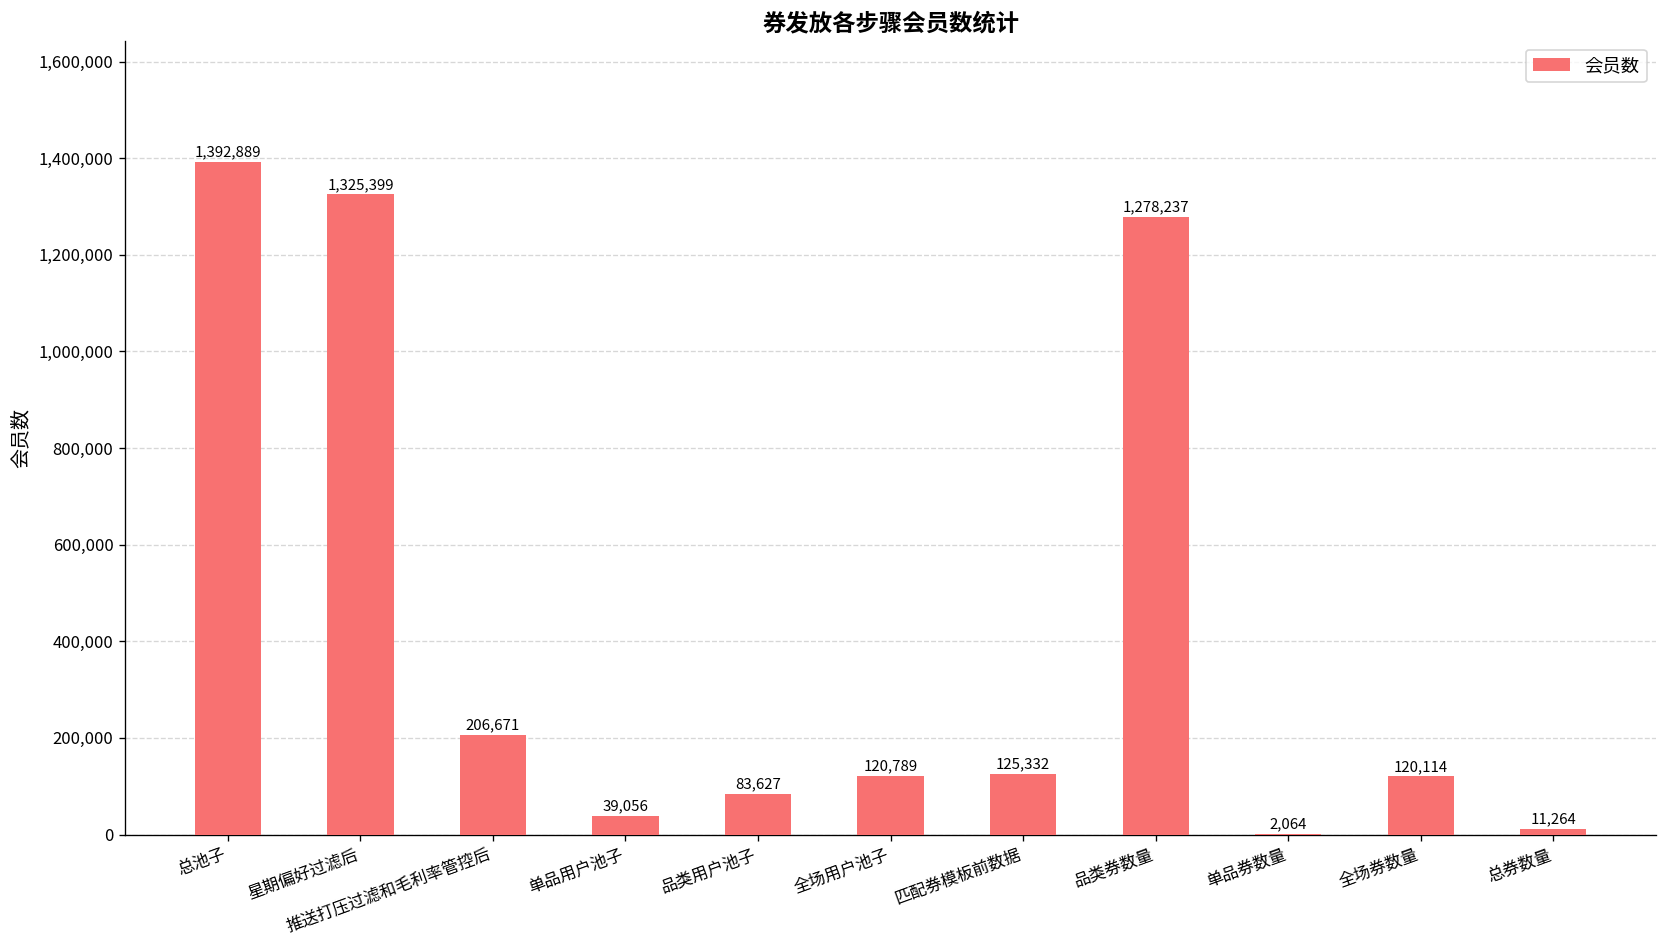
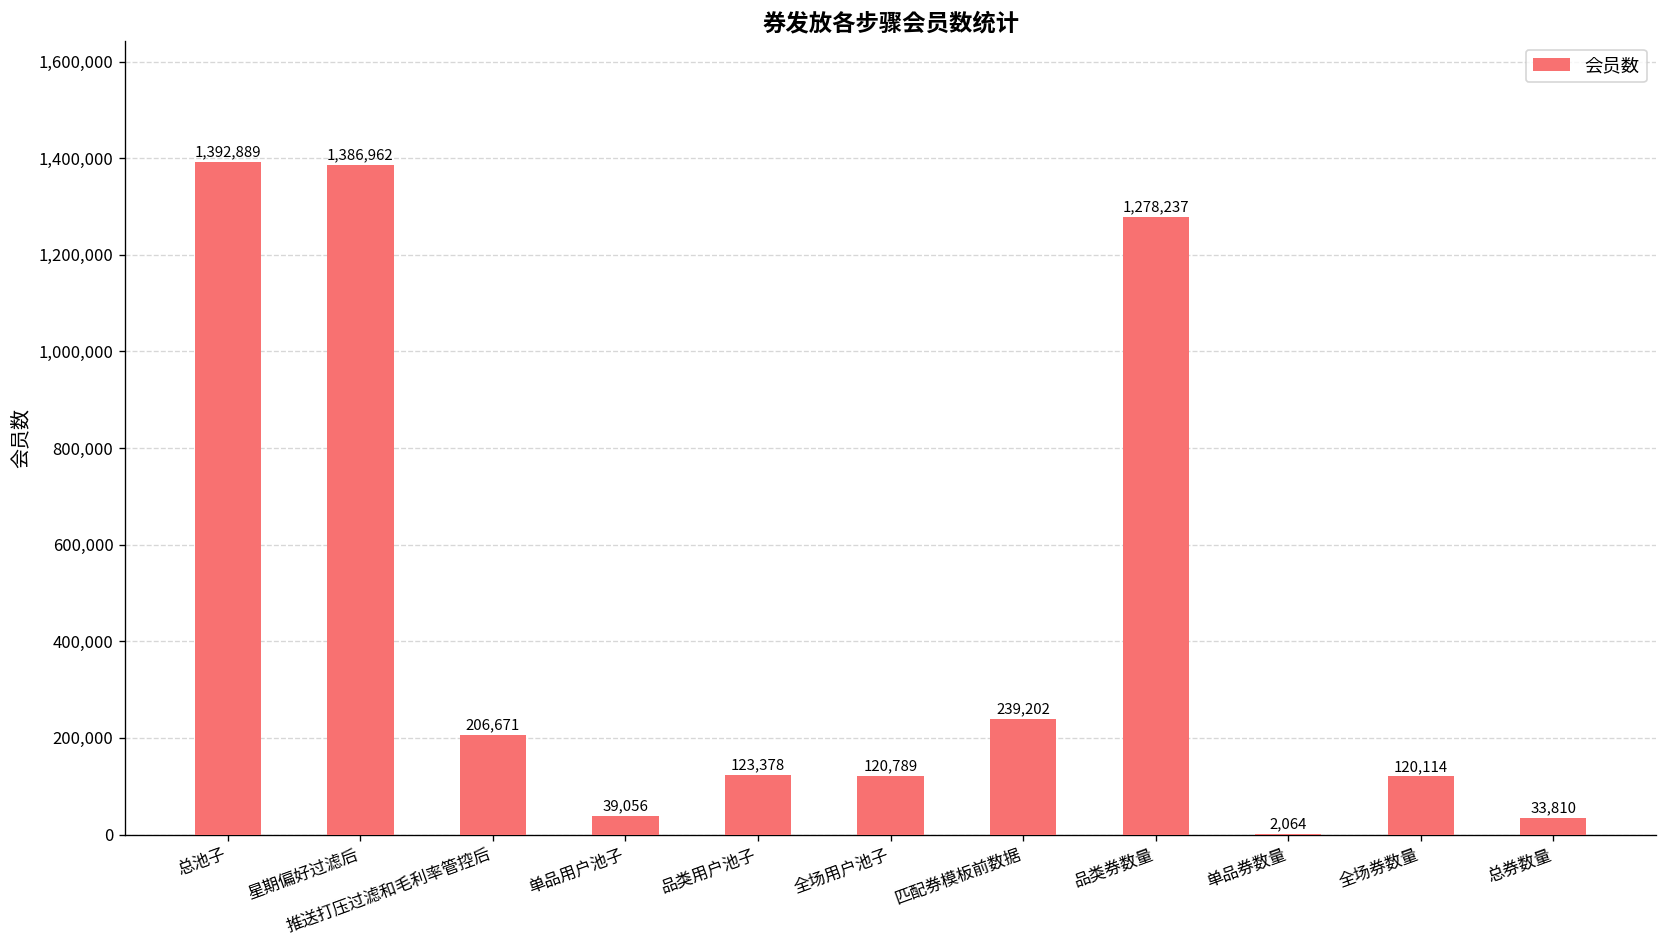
  {
    "总池子": "1,392,889",
-   "星期偏好过滤后": "1,325,399",
+   "星期偏好过滤后": "1,386,962",
    "推送打压过滤和毛利率管控后": "206,671",
    "单品用户池子": "39,056",
-   "品类用户池子": "83,627",
+   "品类用户池子": "123,378",
    "全场用户池子": "120,789",
-   "匹配券模板前数据": "125,332",
+   "匹配券模板前数据": "239,202",
    "品类券数量": "1,278,237",
    "单品券数量": "2,064",
    "全场券数量": "120,114",
-   "总券数量": "11,264"
+   "总券数量": "33,810"
  }
